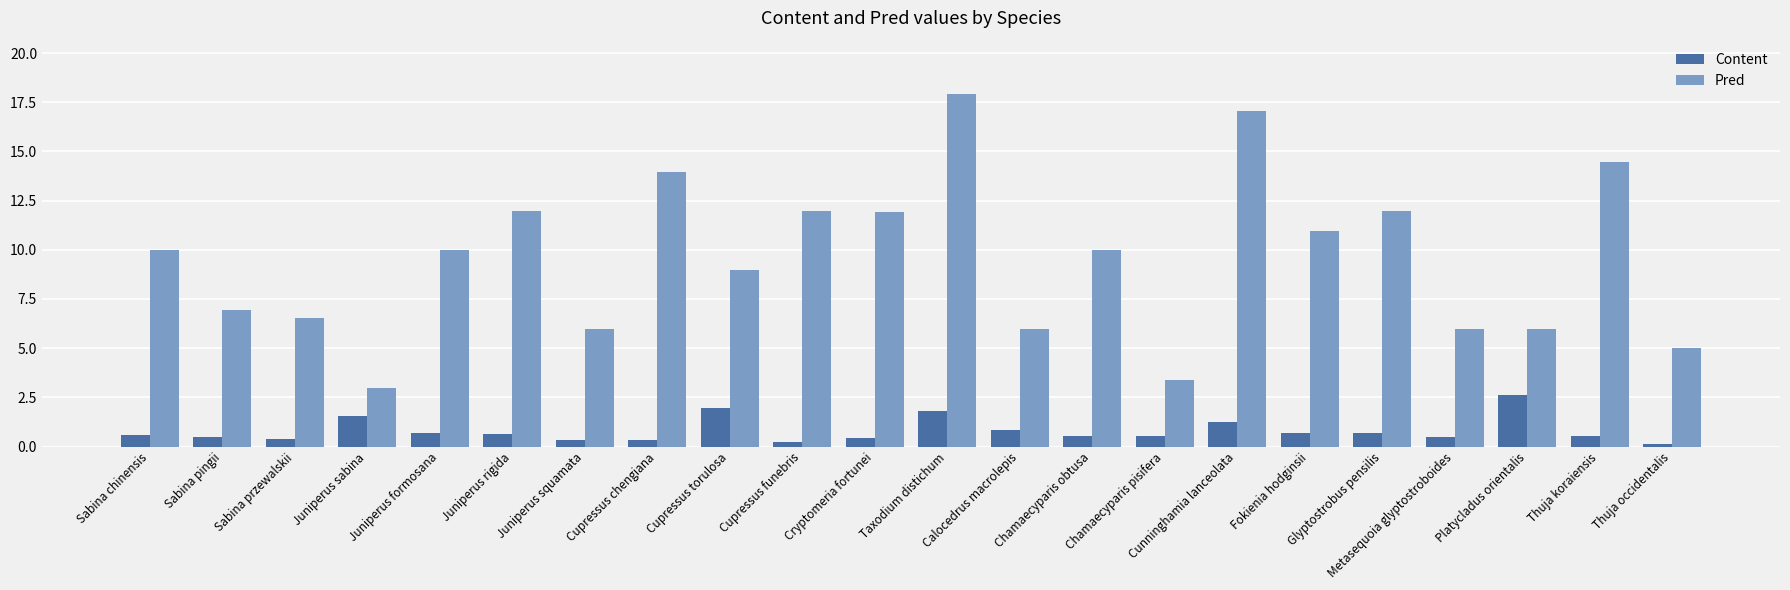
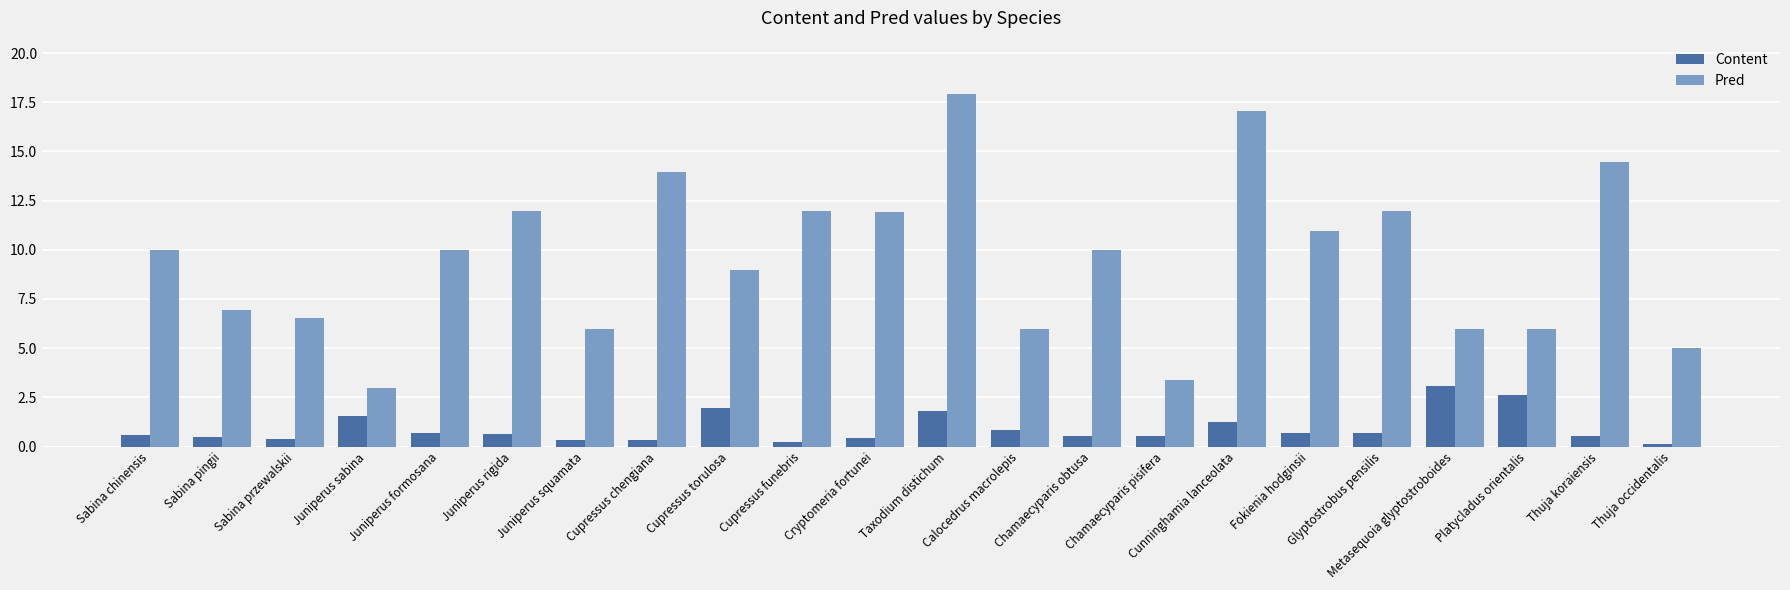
  {
    "Content": {
      "Sabina chinensis": 0.6,
      "Sabina pingii": 0.5,
      "Sabina przewalskii": 0.4,
      "Juniperus sabina": 1.5,
      "Juniperus formosana": 0.7,
      "Juniperus rigida": 0.6,
      "Juniperus squamata": 0.3,
      "Cupressus chengiana": 0.3,
      "Cupressus torulosa": 1.9,
      "Cupressus funebris": 0.2,
      "Cryptomeria fortunei": 0.4,
      "Taxodium distichum": 1.8,
      "Calocedrus macrolepis": 0.9,
      "Chamaecyparis obtusa": 0.5,
      "Chamaecyparis pisifera": 0.5,
      "Cunninghamia lanceolata": 1.2,
      "Fokienia hodginsii": 0.7,
      "Glyptostrobus pensilis": 0.7,
-     "Metasequoia glyptostroboides": 0.5,
+     "Metasequoia glyptostroboides": 3.1,
      "Platycladus orientalis": 2.6,
      "Thuja koraiensis": 0.5
    },
    "Pred": {
      "Sabina chinensis": 10.0,
      "Sabina pingii": 7.0,
      "Sabina przewalskii": 6.5,
      "Juniperus sabina": 3.0,
      "Juniperus formosana": 10.0,
      "Juniperus rigida": 12.0,
      "Juniperus squamata": 6.0,
      "Cupressus chengiana": 14.0,
      "Cupressus torulosa": 9.0,
      "Cupressus funebris": 12.0,
      "Cryptomeria fortunei": 11.9,
      "Taxodium distichum": 17.9,
      "Calocedrus macrolepis": 6.0,
      "Chamaecyparis obtusa": 10.0,
      "Chamaecyparis pisifera": 3.4,
      "Cunninghamia lanceolata": 17.1,
      "Fokienia hodginsii": 11.0,
      "Glyptostrobus pensilis": 12.0,
      "Metasequoia glyptostroboides": 6.0,
      "Platycladus orientalis": 6.0,
      "Thuja koraiensis": 14.5,
      "Thuja occidentalis": 5.0
    }
  }
